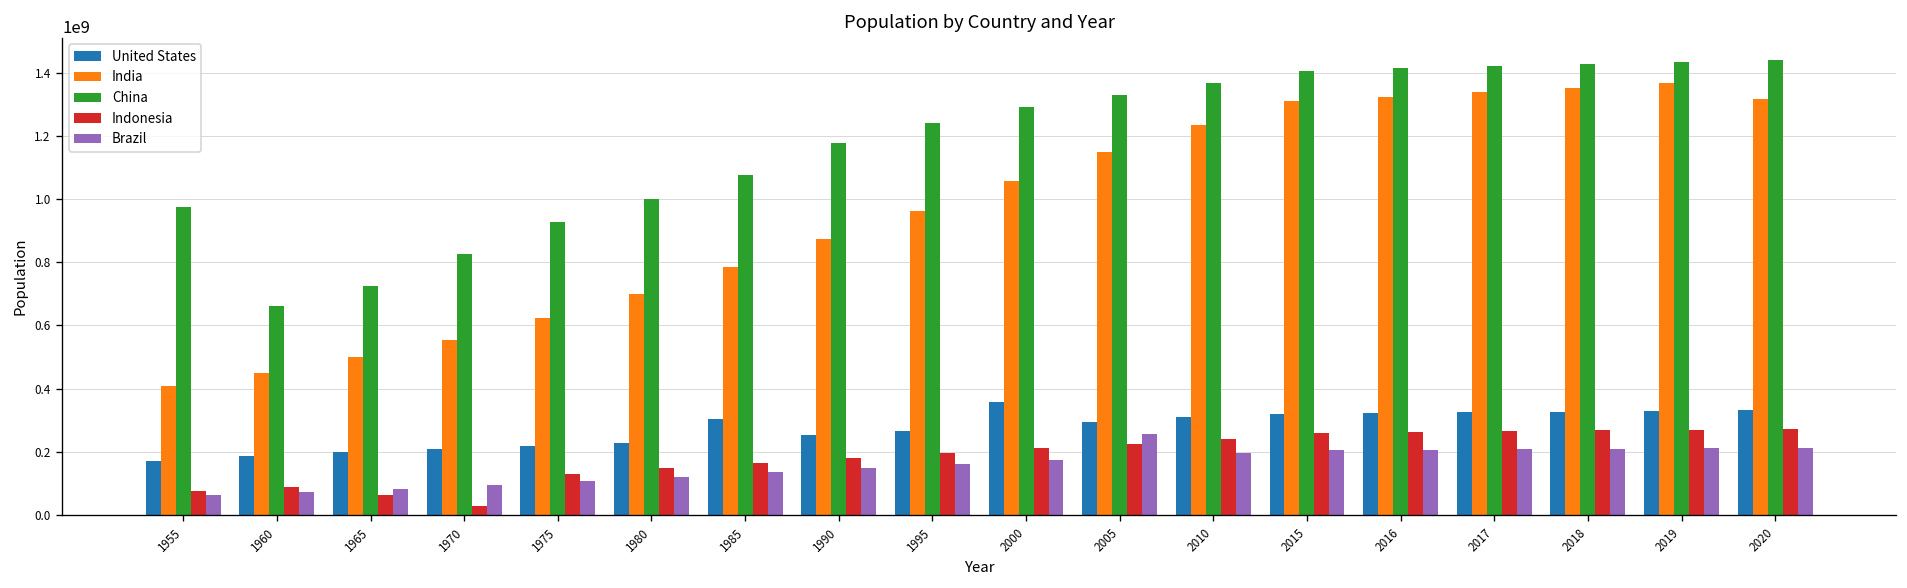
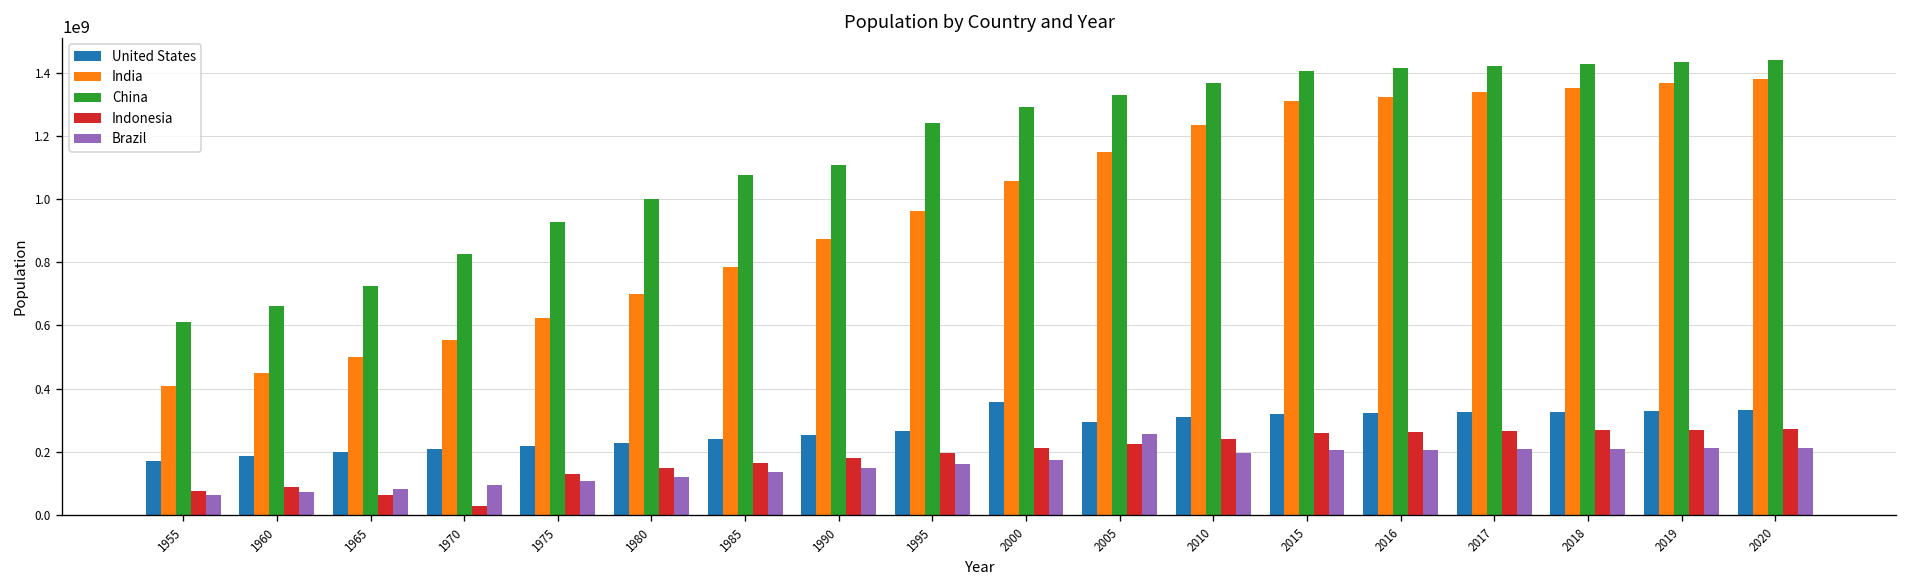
  {
    "United States": {
      "1955": 170000000,
      "1960": 190000000,
      "1965": 200000000,
      "1970": 210000000,
      "1975": 220000000,
      "1980": 230000000,
-     "1985": 300000000,
+     "1985": 240000000,
      "1990": 250000000,
      "1995": 270000000,
      "2000": 360000000,
      "2005": 290000000,
      "2010": 310000000,
      "2015": 320000000,
      "2016": 320000000,
      "2017": 330000000,
      "2018": 330000000,
      "2019": 330000000,
      "2020": 330000000
    },
    "India": {
      "1955": 410000000,
      "1960": 450000000,
      "1965": 500000000,
      "1970": 560000000,
      "1975": 620000000,
      "1980": 700000000,
      "1985": 780000000,
      "1990": 870000000,
      "1995": 960000000,
      "2000": 1060000000,
      "2005": 1150000000,
      "2010": 1230000000,
      "2015": 1310000000,
      "2016": 1320000000,
      "2017": 1340000000,
      "2018": 1350000000,
      "2019": 1370000000,
-     "2020": 1320000000
+     "2020": 1380000000
    },
    "China": {
-     "1955": 970000000,
+     "1955": 610000000,
      "1960": 660000000,
      "1965": 720000000,
      "1970": 830000000,
      "1975": 930000000,
      "1980": 1000000000,
      "1985": 1080000000,
-     "1990": 1180000000,
+     "1990": 1110000000,
      "1995": 1240000000,
      "2000": 1290000000,
      "2005": 1330000000,
      "2010": 1370000000,
      "2015": 1410000000,
      "2016": 1410000000,
      "2017": 1420000000,
      "2018": 1430000000,
      "2019": 1430000000,
      "2020": 1440000000
    },
    "Indonesia": {
      "1955": 80000000,
      "1960": 90000000,
      "1965": 60000000,
      "1970": 30000000,
      "1975": 130000000,
      "1980": 150000000,
      "1985": 160000000,
      "1990": 180000000,
      "1995": 200000000,
      "2000": 210000000,
      "2005": 230000000,
      "2010": 240000000,
      "2015": 260000000,
      "2016": 260000000,
      "2017": 260000000,
      "2018": 270000000,
      "2019": 270000000,
      "2020": 270000000
    },
    "Brazil": {
      "1955": 60000000,
      "1960": 70000000,
      "1965": 80000000,
      "1970": 100000000,
      "1975": 110000000,
      "1980": 120000000,
      "1985": 140000000,
      "1990": 150000000,
      "1995": 160000000,
      "2000": 170000000,
      "2005": 260000000,
      "2010": 200000000,
      "2015": 200000000,
      "2016": 210000000,
      "2017": 210000000,
      "2018": 210000000,
      "2019": 210000000,
      "2020": 210000000
    }
  }
